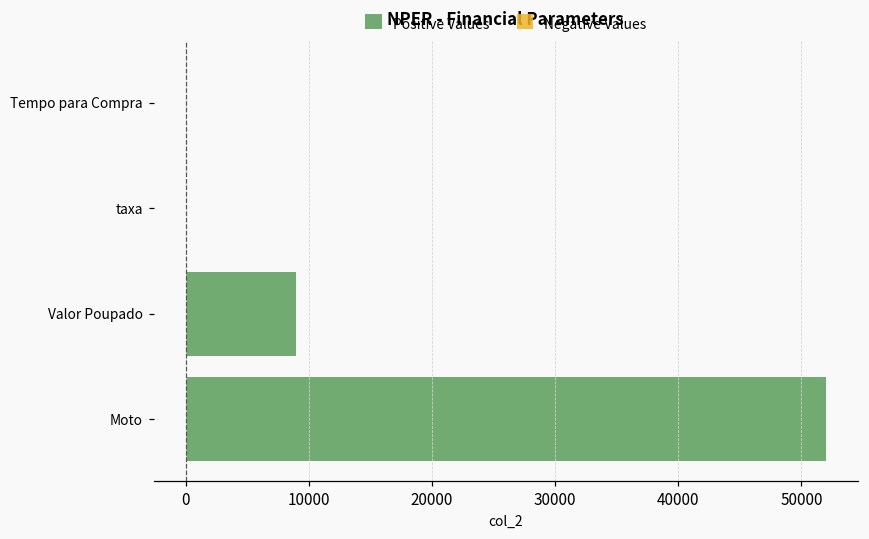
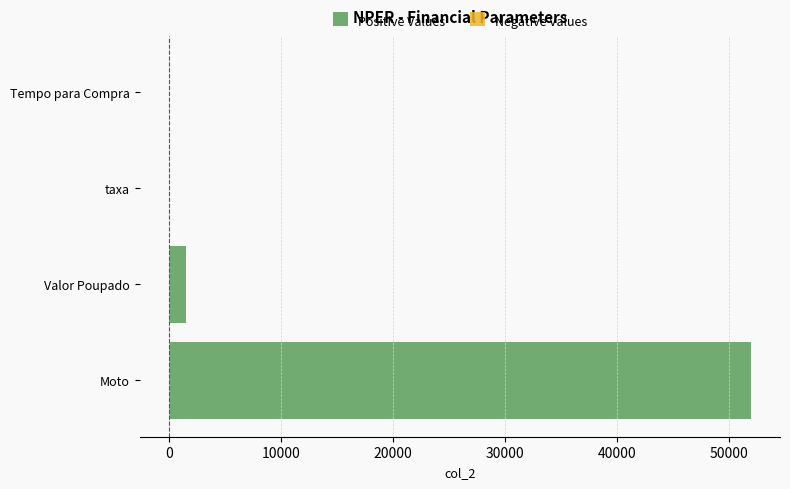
  {
    "Positive Values": {
      "Tempo para Compra": 0,
-     "Valor Poupado": 9000,
+     "Valor Poupado": 1500,
      "Moto": 52000
    },
    "Negative Values": {
      "taxa": 0,
      "Valor Poupado": 0,
      "Moto": 0
    }
  }
